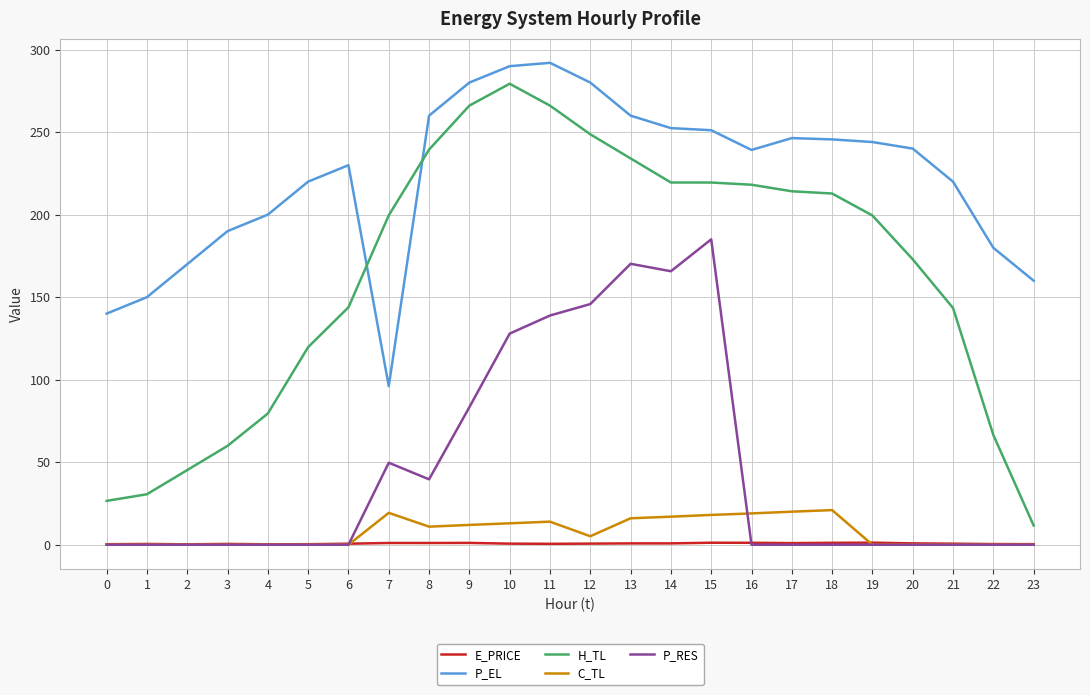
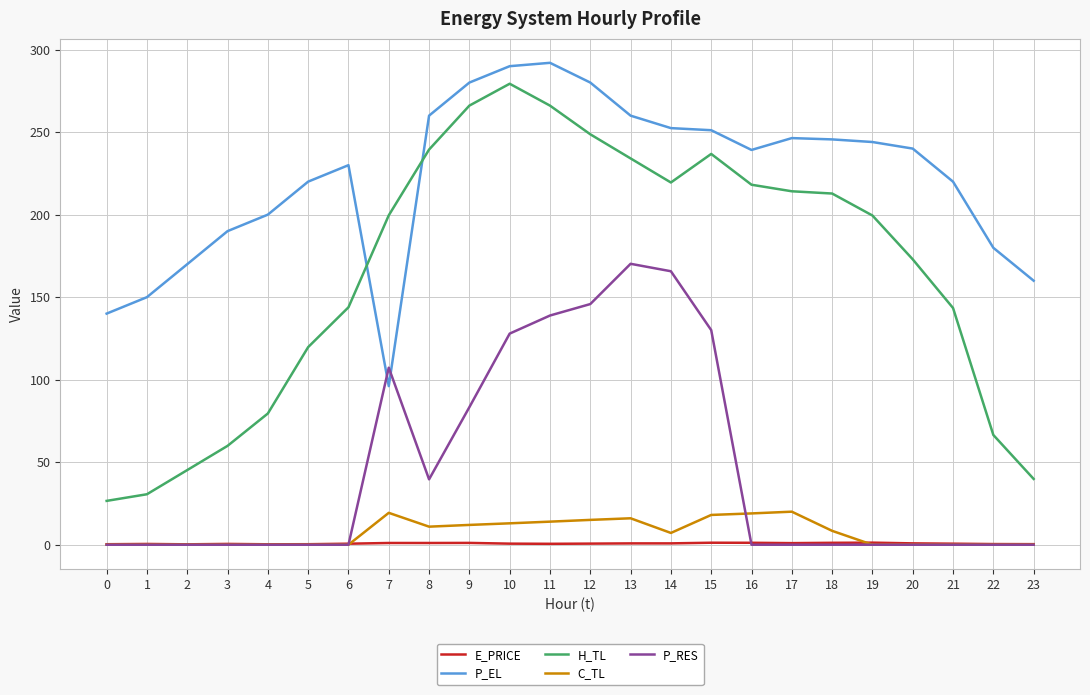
  {
    "E_PRICE": {
      "7": 1,
      "8": 1,
      "9": 1,
      "10": 1,
      "11": 1,
      "12": 1,
      "13": 1,
      "14": 1,
      "15": 1
    },
    "P_EL": {
      "0": 140,
      "1": 150,
      "2": 170,
      "3": 190,
      "4": 200,
      "5": 220,
      "6": 230,
      "7": 96,
      "8": 260,
      "9": 280,
      "10": 290,
      "11": 292,
      "12": 280,
      "13": 260,
      "14": 252,
      "15": 251,
      "16": 239,
      "17": 246,
      "18": 246,
      "19": 244,
      "20": 240,
      "21": 220,
      "22": 180,
      "23": 160
    },
    "H_TL": {
      "0": 27,
      "1": 31,
      "2": 45,
      "3": 60,
      "4": 80,
      "5": 120,
      "6": 144,
      "7": 200,
      "8": 239,
      "9": 266,
      "10": 279,
      "11": 266,
      "12": 249,
      "13": 234,
      "14": 219,
-     "15": 219,
+     "15": 237,
      "16": 218,
      "17": 214,
      "18": 213,
      "19": 199,
      "20": 173,
      "21": 143,
      "22": 67,
-     "23": 12
+     "23": 40
    },
    "C_TL": {
      "7": 19,
      "8": 11,
      "9": 12,
      "10": 13,
      "11": 14,
-     "12": 5,
+     "12": 15,
      "13": 16,
-     "14": 17,
+     "14": 7,
      "15": 18,
      "16": 19,
      "17": 20,
-     "18": 21
+     "18": 8
    },
    "P_RES": {
-     "7": 50,
+     "7": 107,
      "8": 40,
      "9": 83,
      "10": 128,
      "11": 139,
      "12": 146,
      "13": 170,
      "14": 166,
-     "15": 185
+     "15": 130
    }
  }
